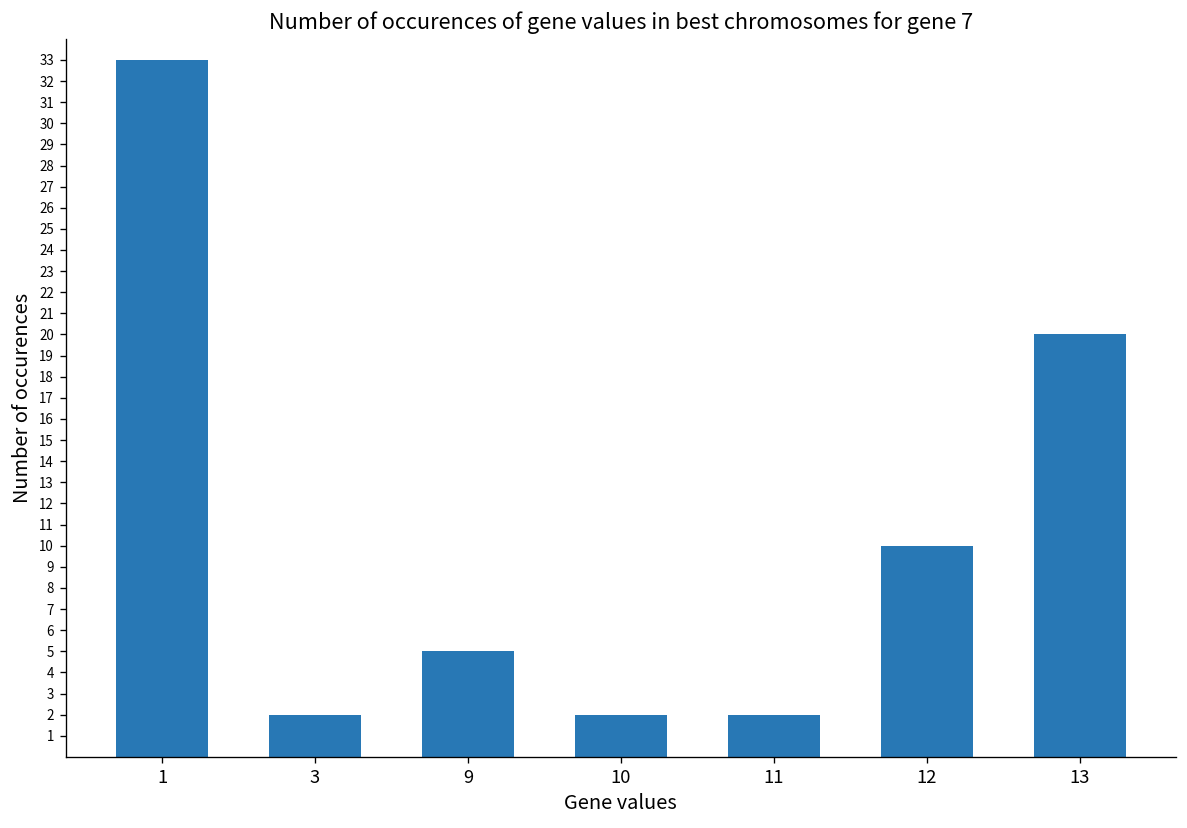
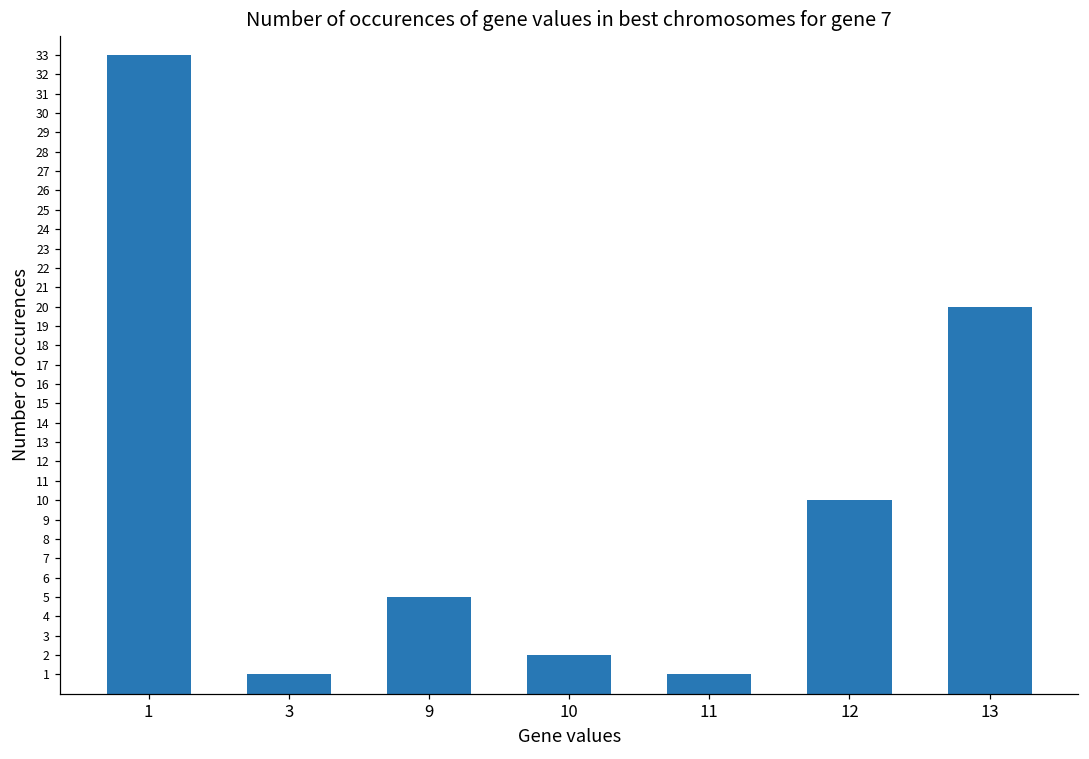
  {
    "1": 33,
-   "3": 2,
+   "3": 1,
    "9": 5,
    "10": 2,
-   "11": 2,
+   "11": 1,
    "12": 10,
    "13": 20
  }
